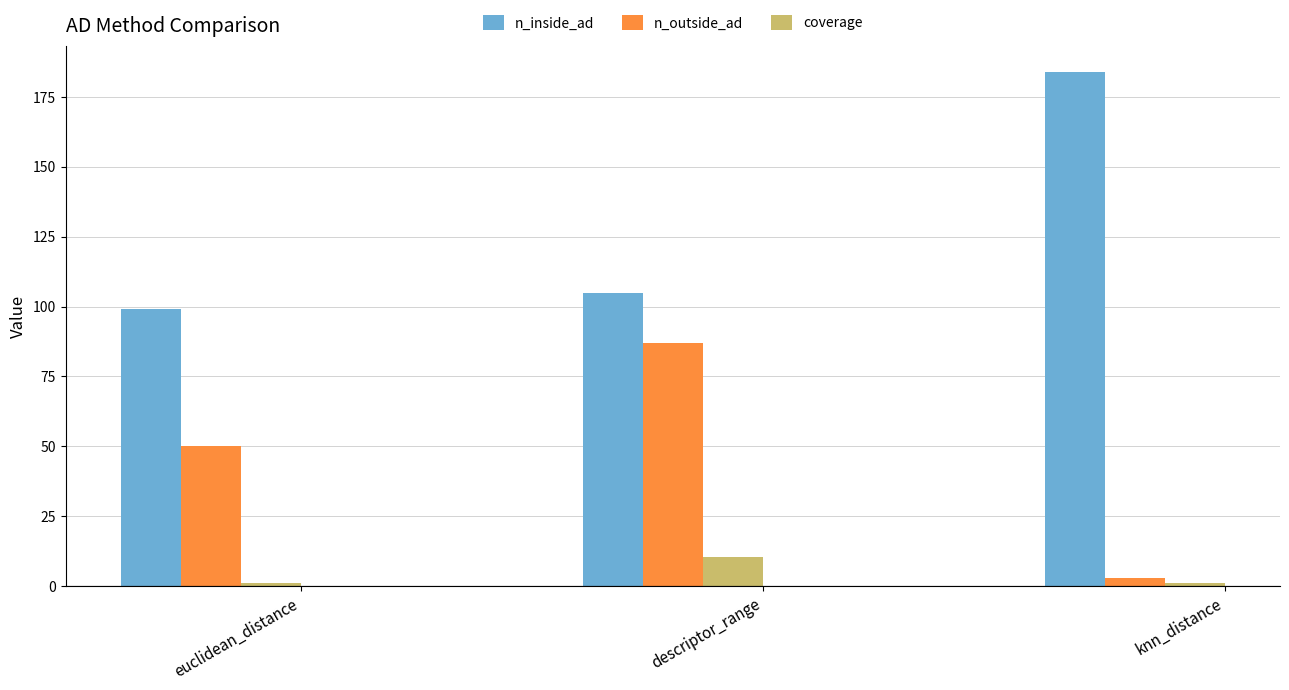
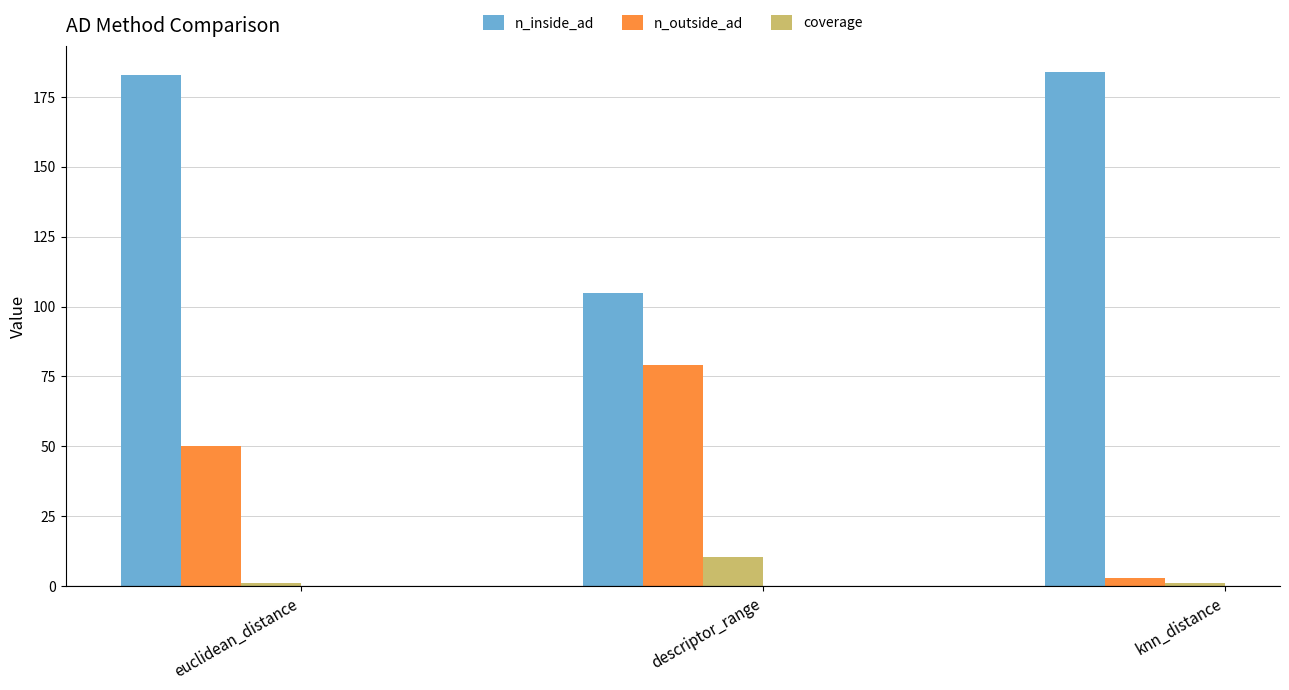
  {
    "n_inside_ad": {
-     "euclidean_distance": 99,
+     "euclidean_distance": 183,
      "descriptor_range": 105,
      "knn_distance": 184
    },
    "n_outside_ad": {
      "euclidean_distance": 50,
-     "descriptor_range": 87,
+     "descriptor_range": 79,
      "knn_distance": 3
    },
    "coverage": {
      "euclidean_distance": 1,
      "descriptor_range": 10,
      "knn_distance": 1
    }
  }
